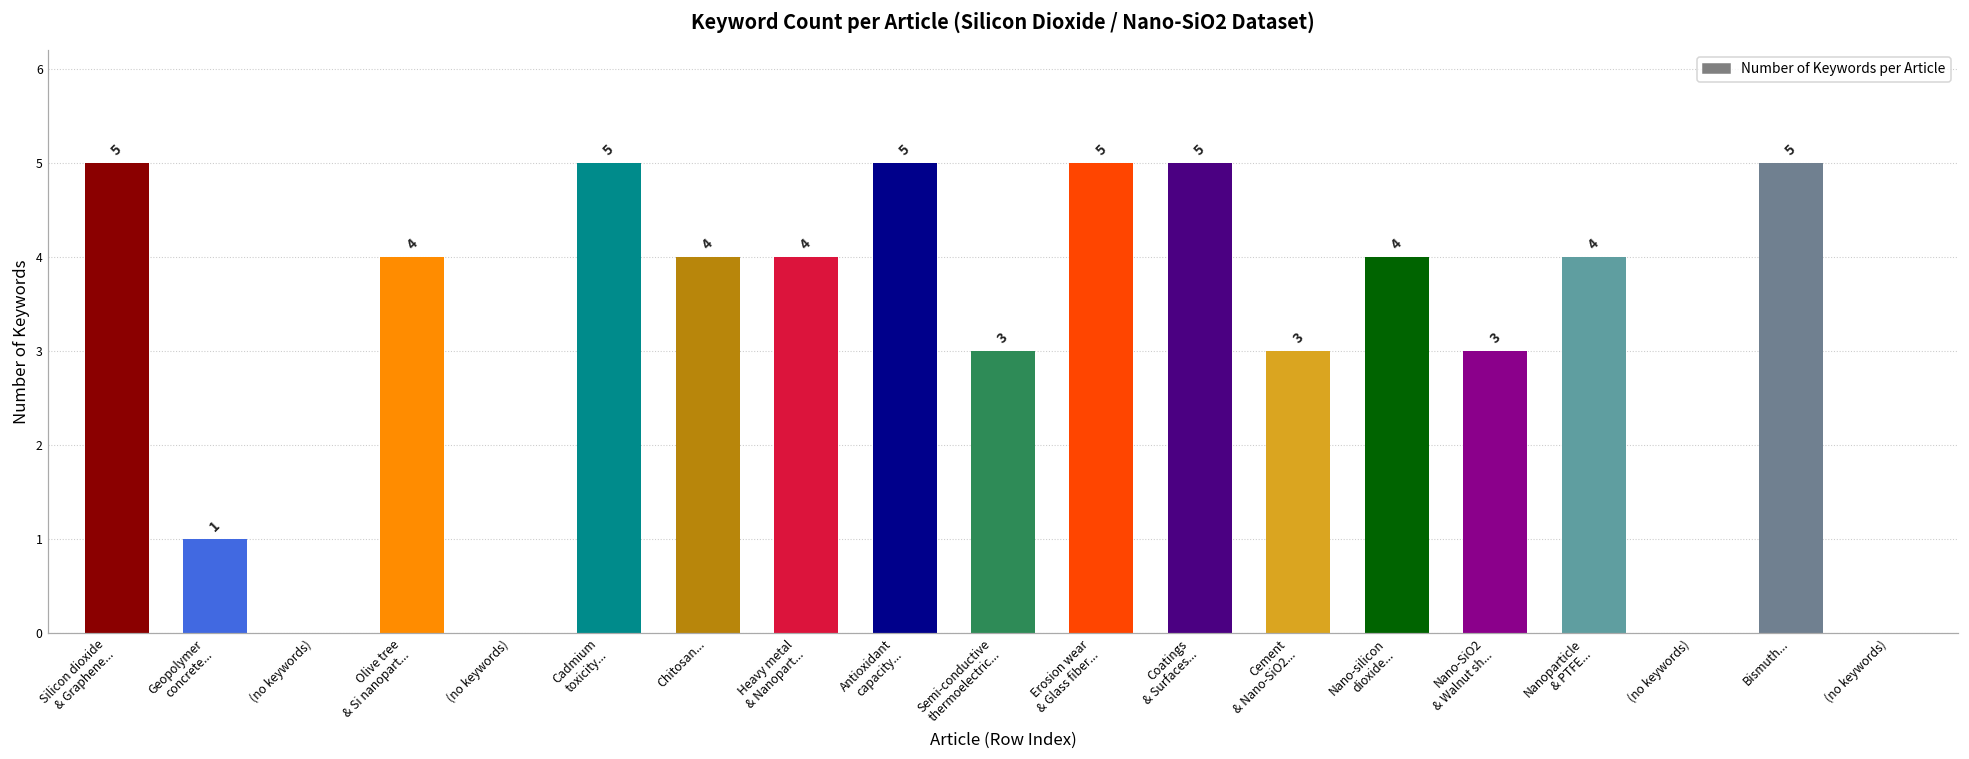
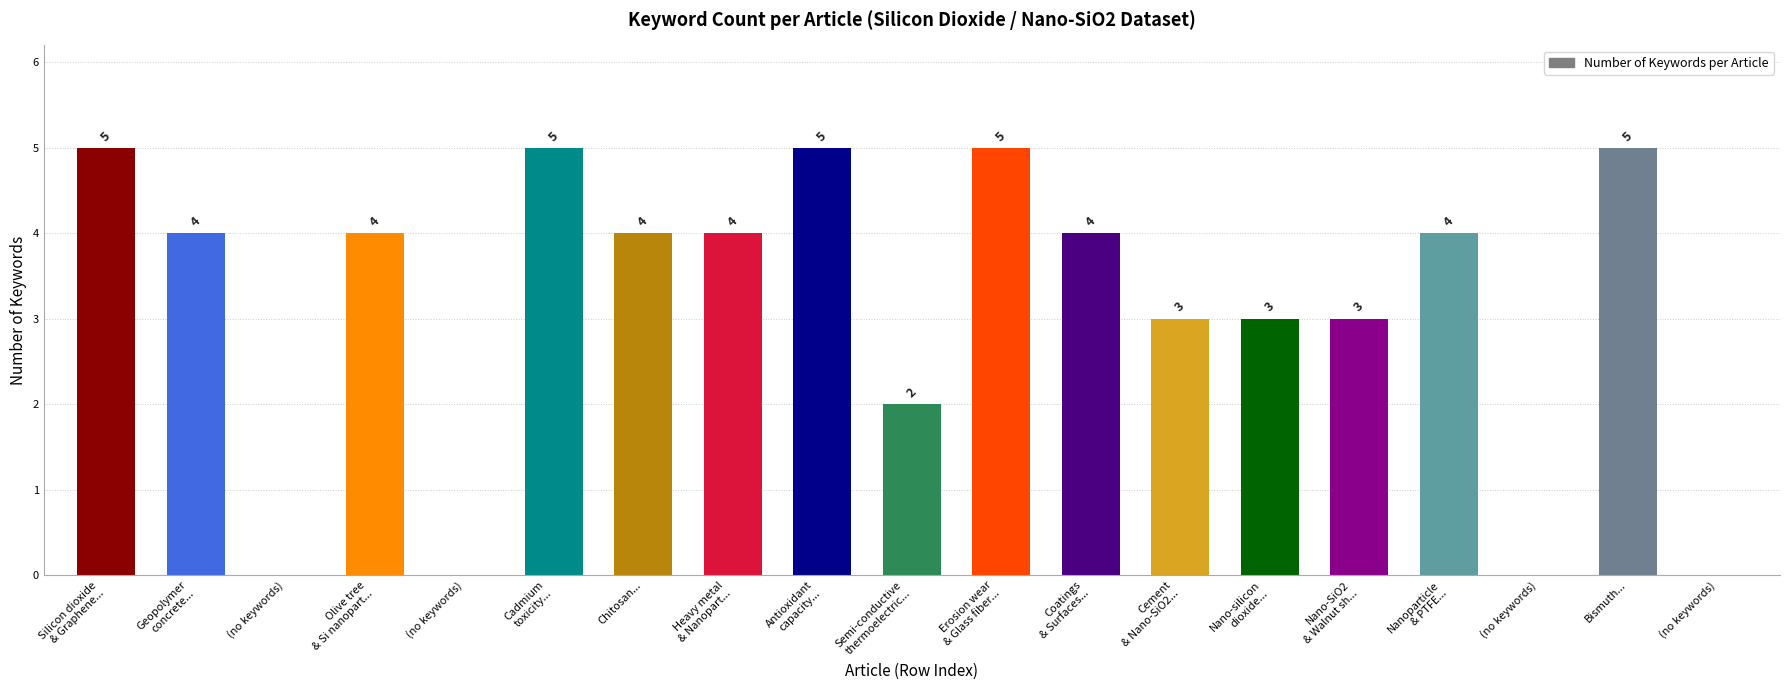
  {
    "Silicon dioxide & Graphene...": 5,
-   "Geopolymer concrete...": 1,
+   "Geopolymer concrete...": 4,
    "Olive tree & Si nanopart...": 4,
    "Cadmium toxicity...": 5,
    "Chitosan...": 4,
    "Heavy metal & Nanopart...": 4,
    "Antioxidant capacity...": 5,
-   "Semi-conductive thermoelectric...": 3,
+   "Semi-conductive thermoelectric...": 2,
    "Erosion wear & Glass fiber...": 5,
-   "Coatings & Surfaces...": 5,
+   "Coatings & Surfaces...": 4,
    "Cement & Nano-SiO2...": 3,
-   "Nano-silicon dioxide...": 4,
+   "Nano-silicon dioxide...": 3,
    "Nano-SiO2 & Walnut sh...": 3,
    "Nanoparticle & PTFE...": 4,
    "Bismuth...": 5
  }
